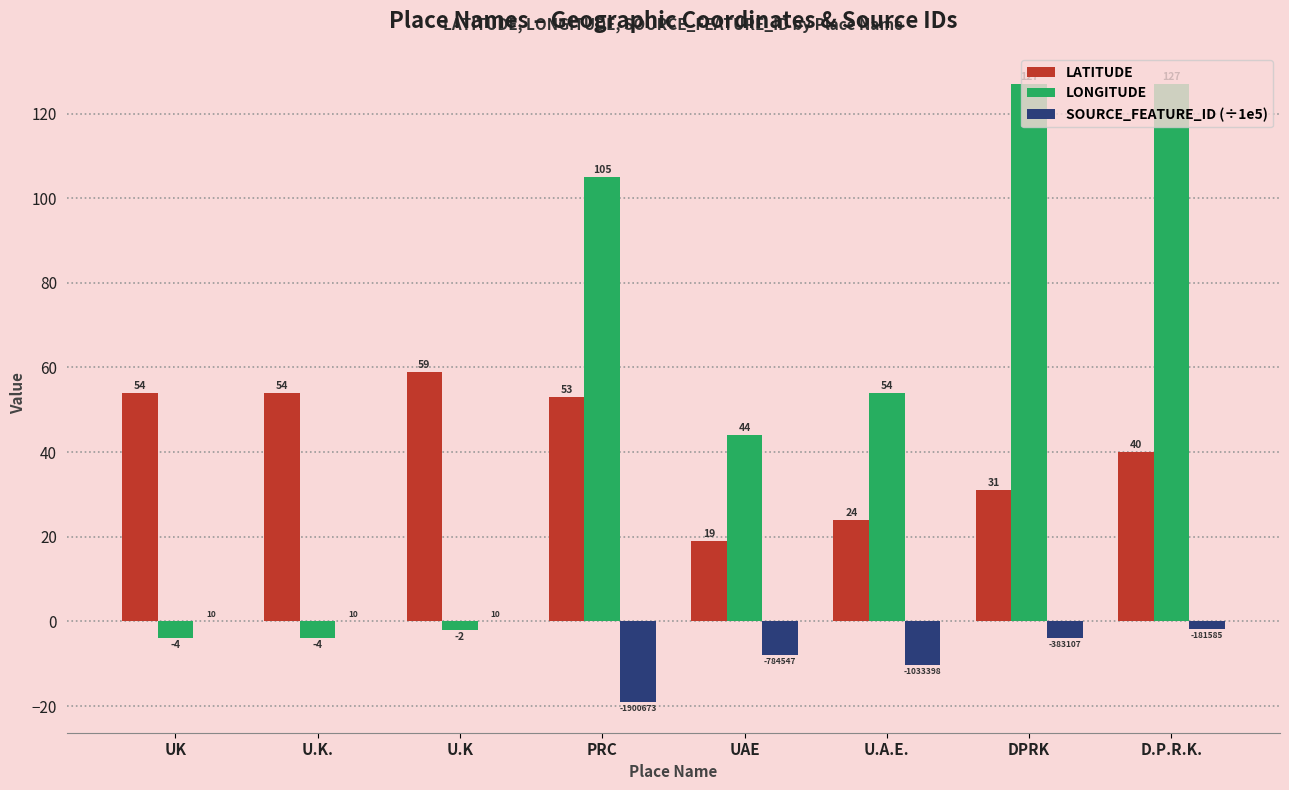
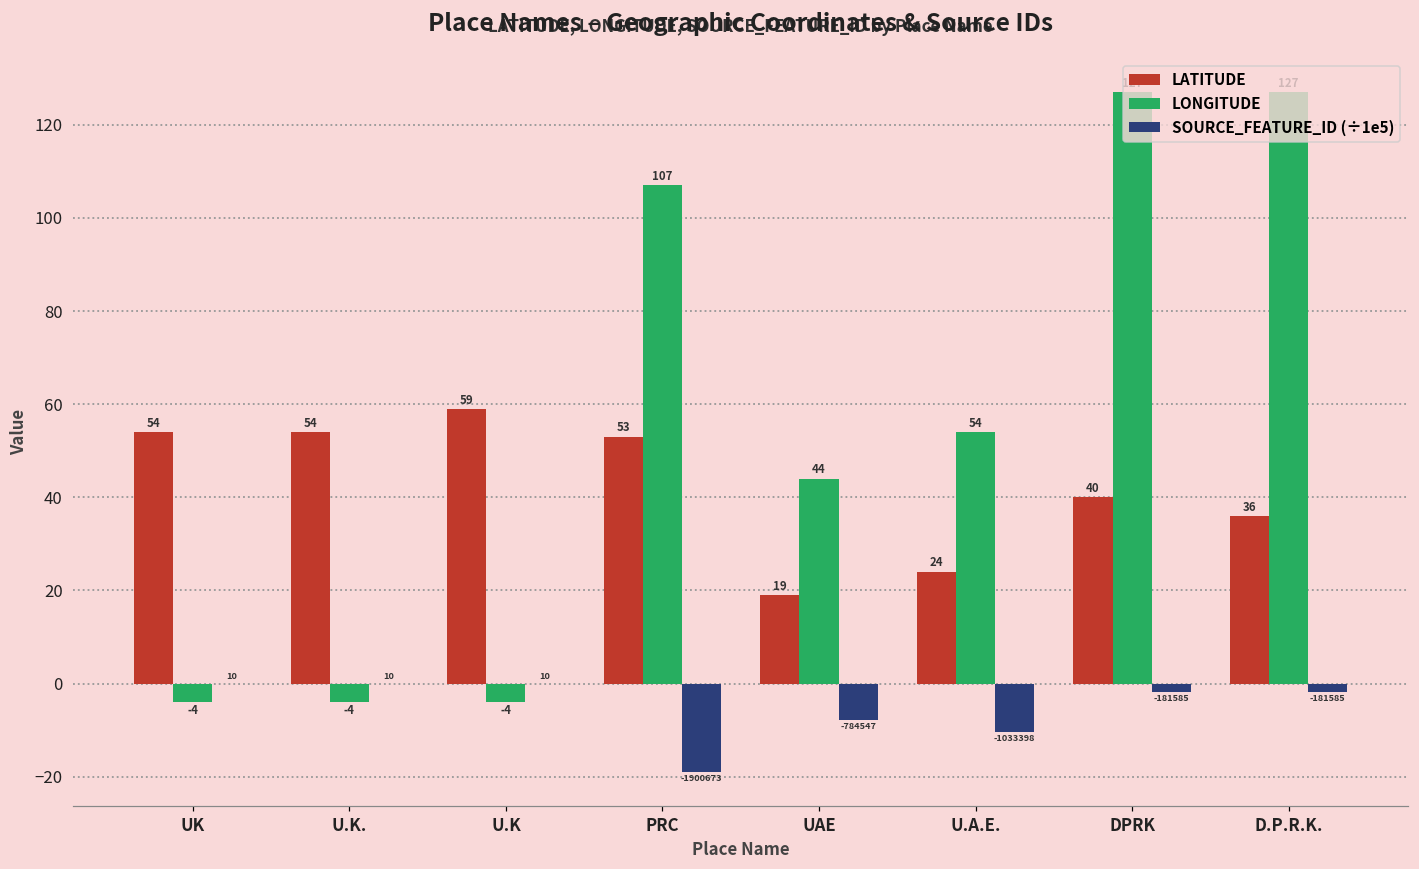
  {
    "LATITUDE": {
      "UK": 54,
      "U.K.": 54,
      "U.K": 59,
      "PRC": 53,
      "UAE": 19,
      "U.A.E.": 24,
-     "DPRK": 31,
-     "D.P.R.K.": 40
+     "DPRK": 40,
+     "D.P.R.K.": 36
    },
    "LONGITUDE": {
      "UK": -4,
      "U.K.": -4,
-     "U.K": -2,
-     "PRC": 105,
+     "U.K": -4,
+     "PRC": 107,
      "UAE": 44,
      "U.A.E.": 54
    },
    "SOURCE_FEATURE_ID (÷1e5)": {
-     "DPRK": -383107
+     "DPRK": -181585
    }
  }
